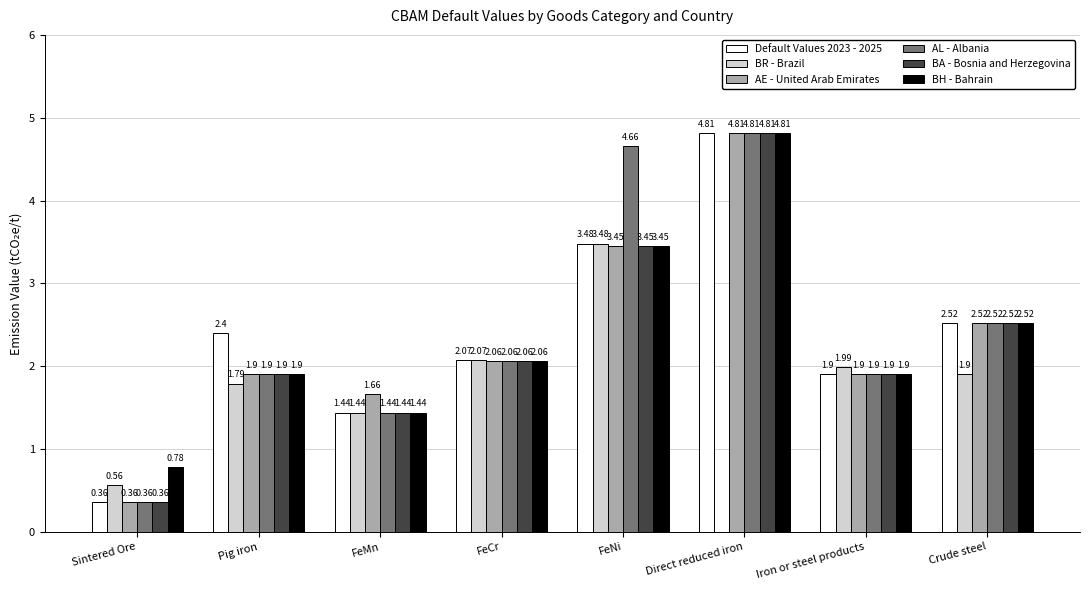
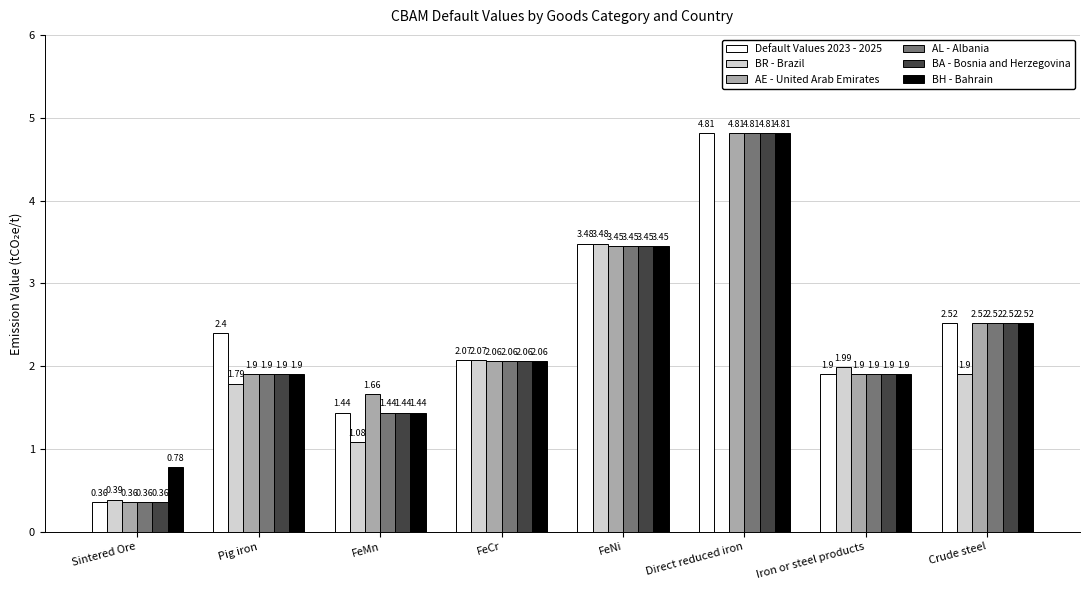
  {
    "Default Values 2023 - 2025": {
      "Sintered Ore": 0.36,
      "Pig iron": 2.4,
      "FeMn": 1.44,
      "FeCr": 2.07,
      "FeNi": 3.48,
      "Direct reduced iron": 4.81,
      "Iron or steel products": 1.9,
      "Crude steel": 2.52
    },
    "BR - Brazil": {
-     "Sintered Ore": 0.56,
+     "Sintered Ore": 0.39,
      "Pig iron": 1.79,
-     "FeMn": 1.44,
+     "FeMn": 1.08,
      "FeCr": 2.07,
      "FeNi": 3.48,
      "Iron or steel products": 1.99,
      "Crude steel": 1.9
    },
    "AE - United Arab Emirates": {
      "Sintered Ore": 0.36,
      "Pig iron": 1.9,
      "FeMn": 1.66,
      "FeCr": 2.06,
      "FeNi": 3.45,
      "Direct reduced iron": 4.81,
      "Iron or steel products": 1.9
    },
    "AL - Albania": {
      "Sintered Ore": 0.36,
      "Pig iron": 1.9,
      "FeMn": 1.44,
      "FeCr": 2.06,
-     "FeNi": 4.66,
+     "FeNi": 3.45,
      "Direct reduced iron": 4.81,
      "Iron or steel products": 1.9
    },
    "BA - Bosnia and Herzegovina": {
      "Sintered Ore": 0.36,
      "Pig iron": 1.9,
      "FeMn": 1.44,
      "FeCr": 2.06,
      "FeNi": 3.45,
      "Direct reduced iron": 4.81,
      "Iron or steel products": 1.9
    },
    "BH - Bahrain": {
      "Sintered Ore": 0.78,
      "Pig iron": 1.9,
      "FeMn": 1.44,
      "FeCr": 2.06,
      "FeNi": 3.45,
      "Direct reduced iron": 4.81,
      "Iron or steel products": 1.9
    }
  }
